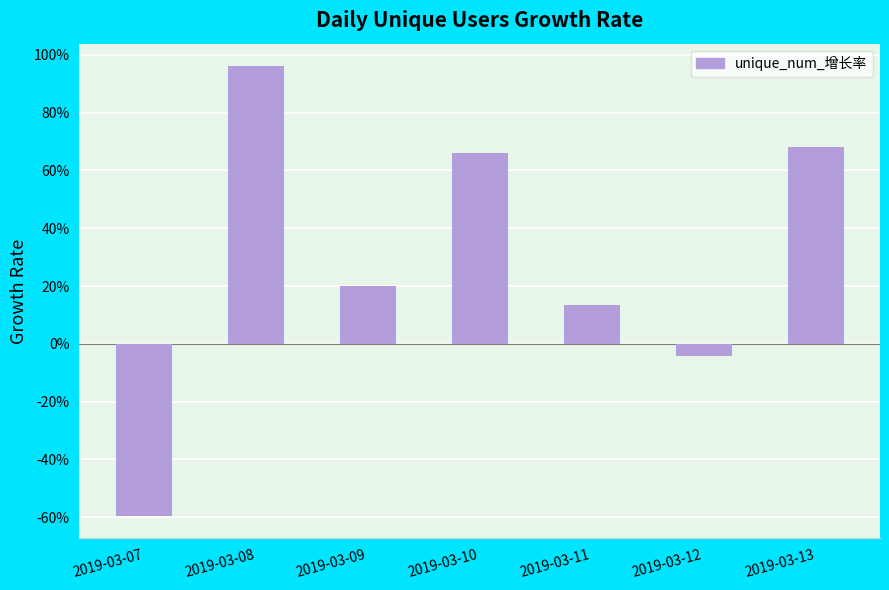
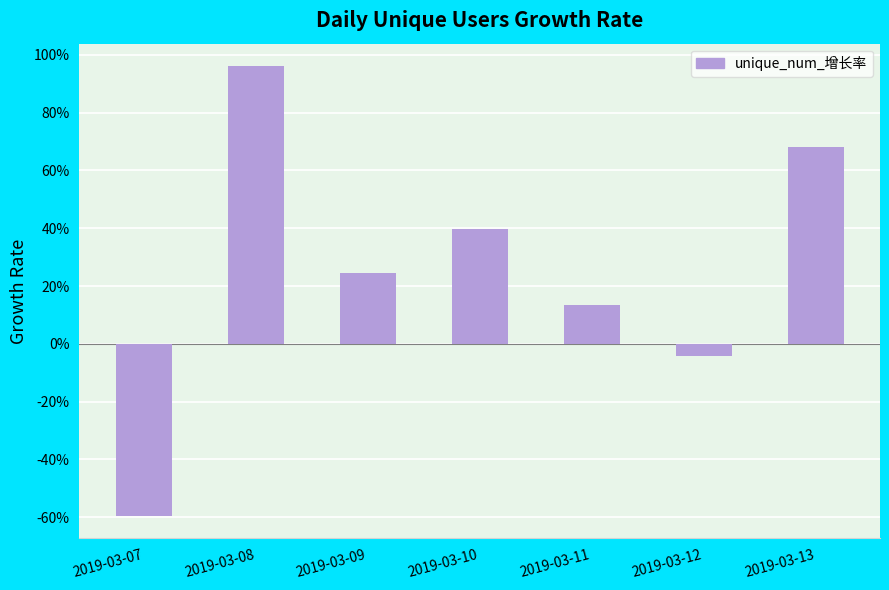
  {
    "2019-03-07": "-59%",
    "2019-03-08": "96%",
-   "2019-03-09": "20%",
-   "2019-03-10": "66%",
+   "2019-03-09": "25%",
+   "2019-03-10": "40%",
    "2019-03-11": "14%",
    "2019-03-12": "-4%",
    "2019-03-13": "68%"
  }
